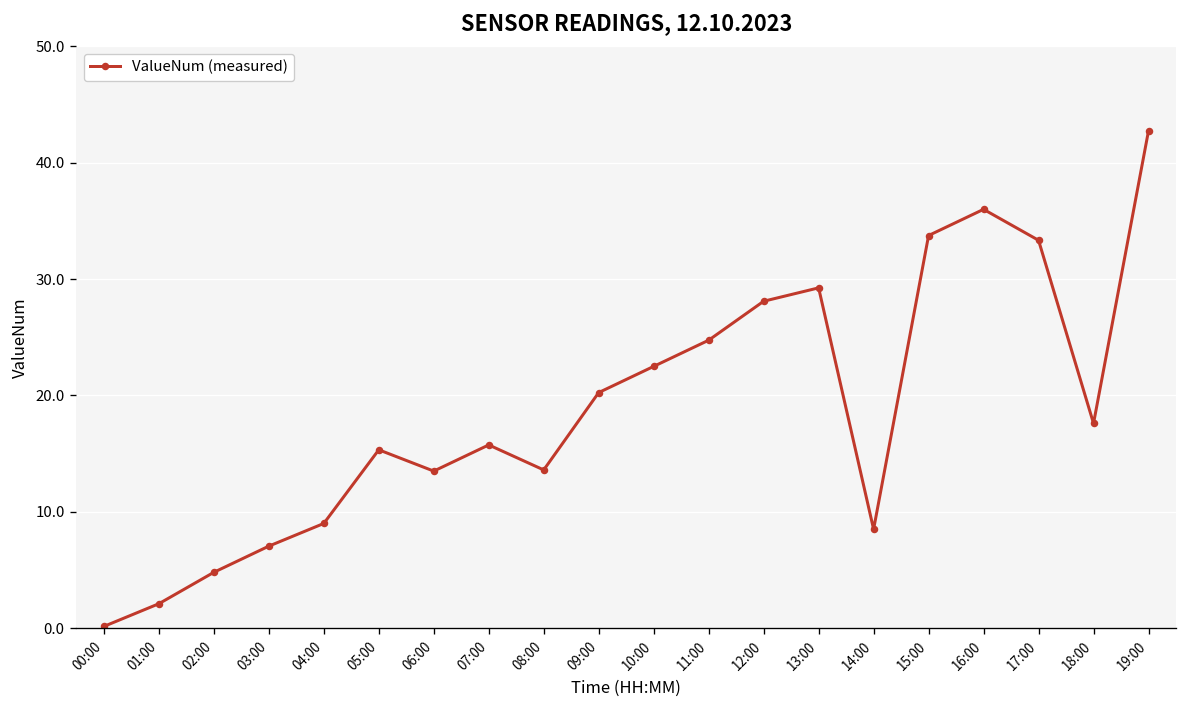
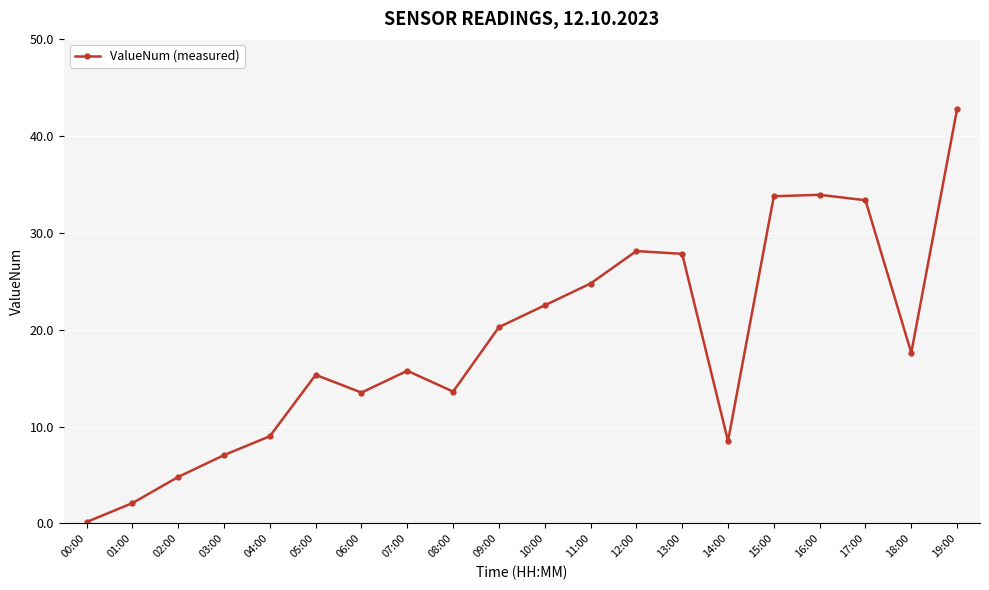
  {
    "00:00": 0,
    "01:00": 2,
    "02:00": 5,
    "03:00": 7,
    "04:00": 9,
    "05:00": 15,
    "06:00": 14,
    "07:00": 16,
    "08:00": 14,
    "09:00": 20,
    "10:00": 23,
    "11:00": 25,
    "12:00": 28,
-   "13:00": 29,
+   "13:00": 28,
    "14:00": 9,
    "15:00": 34,
-   "16:00": 36,
+   "16:00": 34,
    "17:00": 33,
    "18:00": 18,
    "19:00": 43
  }
